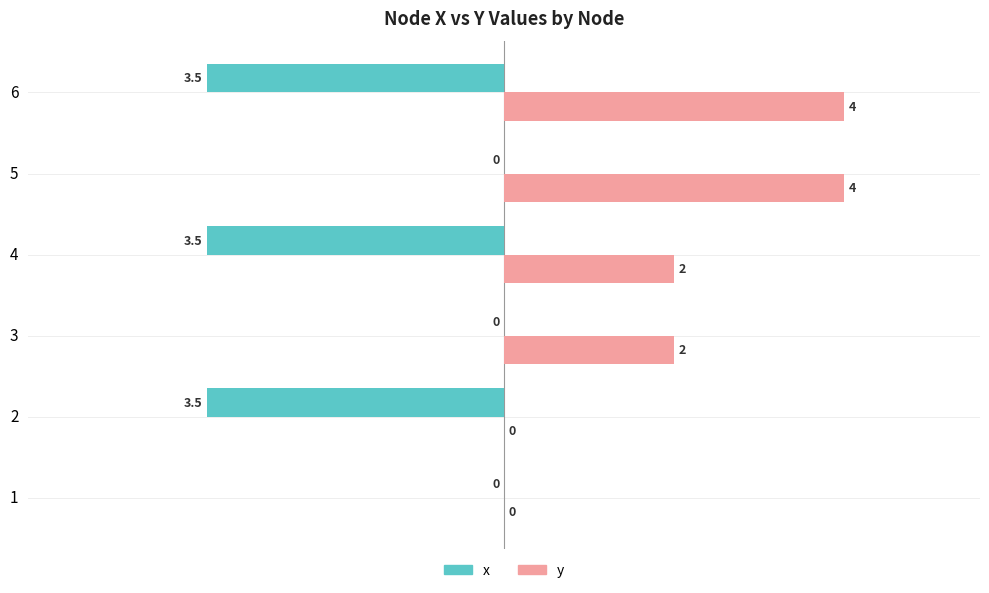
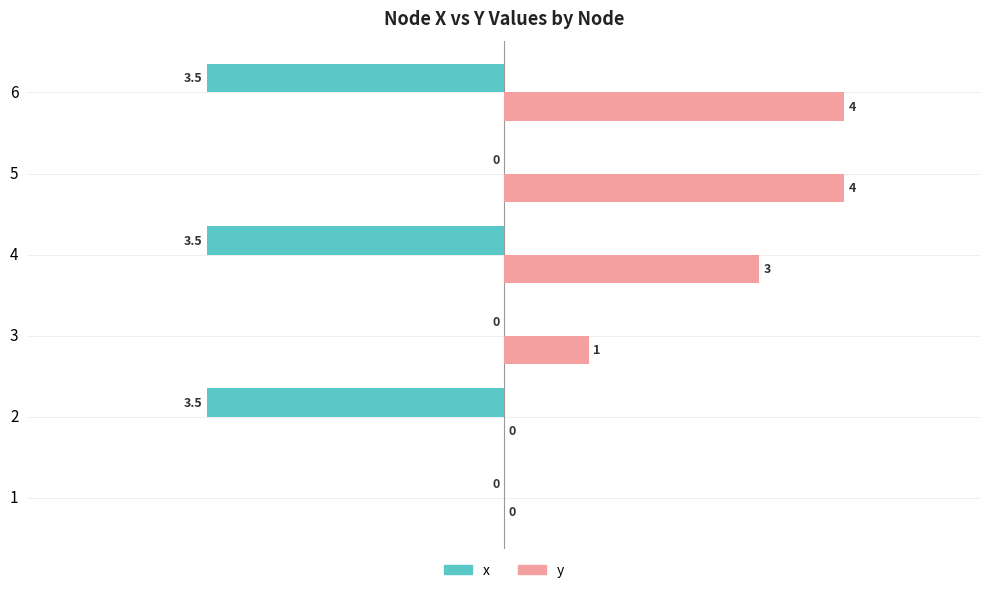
  {
    "x": {
      "5": 0,
      "3": 0,
      "1": 0
    },
    "y": {
      "6": 4,
      "5": 4,
-     "4": 2,
-     "3": 2,
+     "4": 3,
+     "3": 1,
      "2": 0,
      "1": 0
    }
  }
